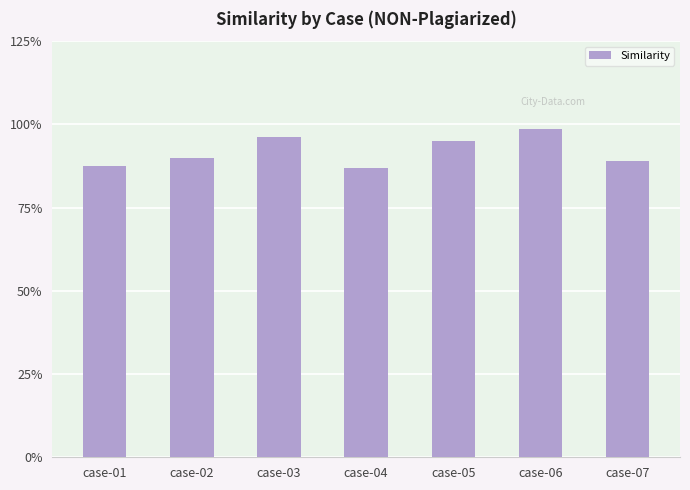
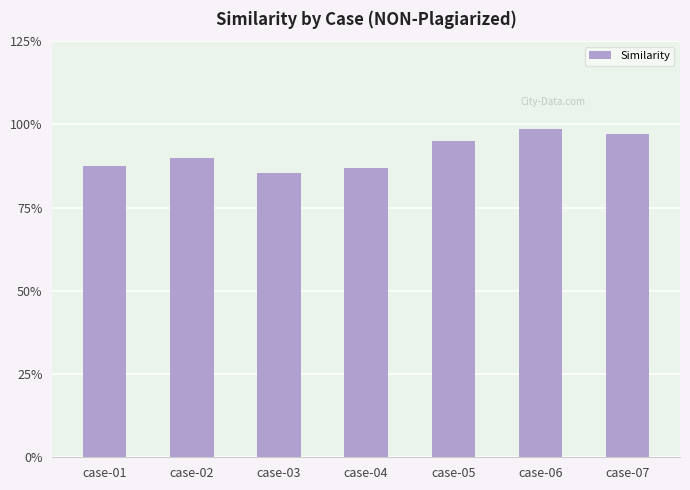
  {
    "case-01": "88%",
    "case-02": "90%",
-   "case-03": "96%",
+   "case-03": "86%",
    "case-04": "87%",
    "case-05": "95%",
    "case-06": "98%",
-   "case-07": "89%"
+   "case-07": "97%"
  }
